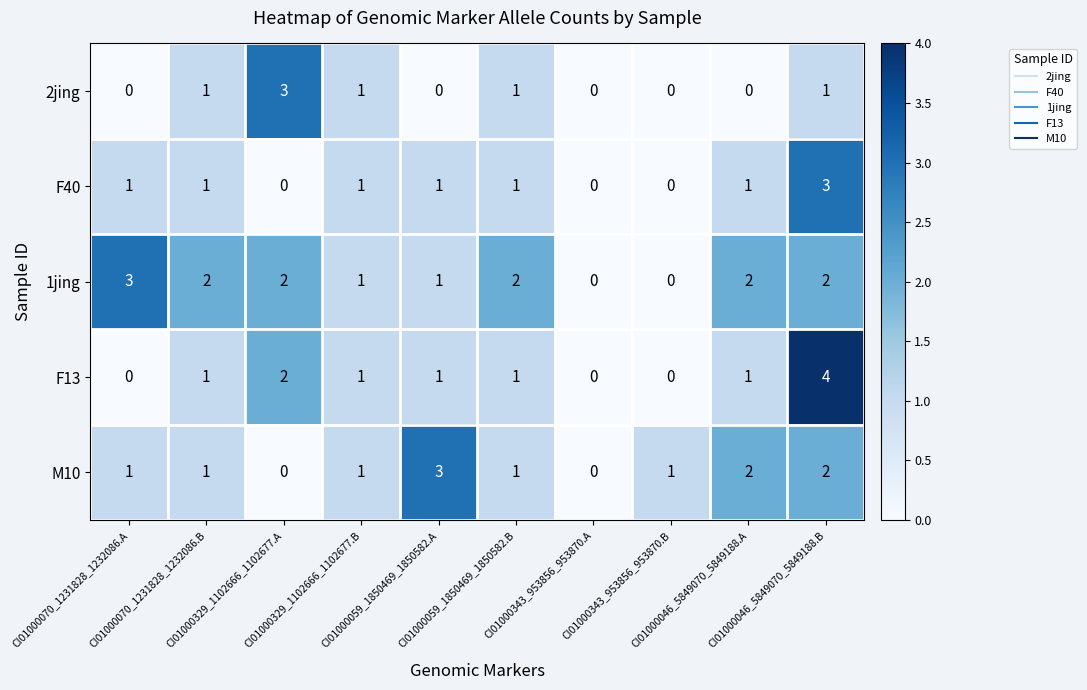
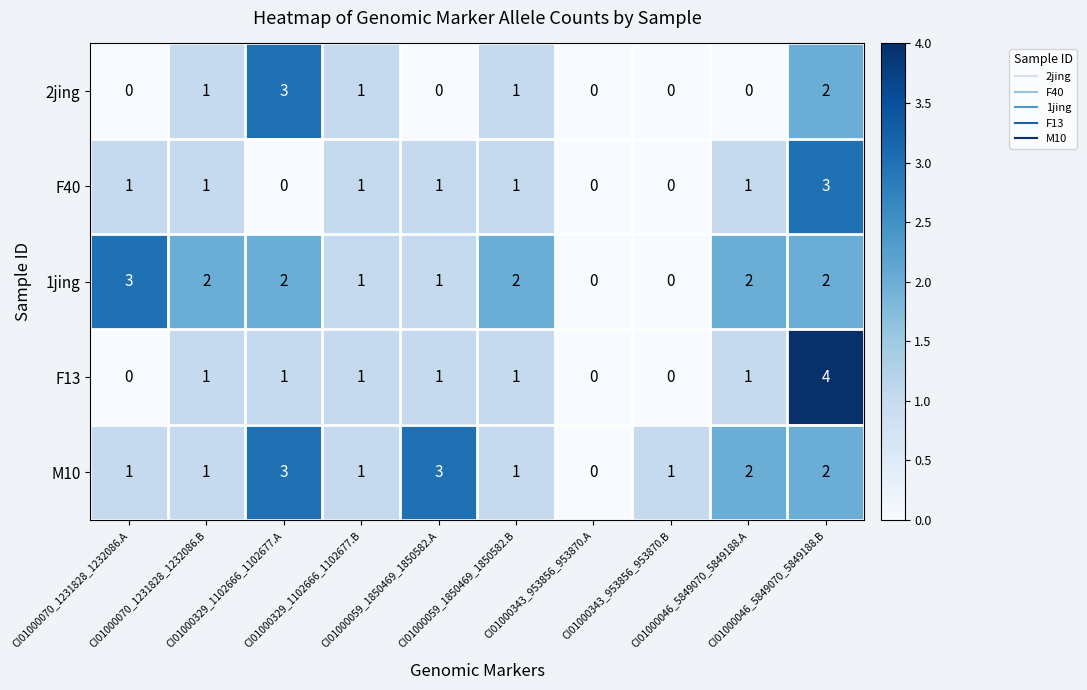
  {
    "2jing": {
      "CI01000070_1231828_1232086.A": 0,
      "CI01000070_1231828_1232086.B": 1,
      "CI01000329_1102666_1102677.A": 3,
      "CI01000329_1102666_1102677.B": 1,
      "CI01000059_1850469_1850582.A": 0,
      "CI01000059_1850469_1850582.B": 1,
      "CI01000343_953856_953870.A": 0,
      "CI01000343_953856_953870.B": 0,
      "CI01000046_5849070_5849188.A": 0,
-     "CI01000046_5849070_5849188.B": 1
+     "CI01000046_5849070_5849188.B": 2
    },
    "F40": {
      "CI01000070_1231828_1232086.A": 1,
      "CI01000070_1231828_1232086.B": 1,
      "CI01000329_1102666_1102677.A": 0,
      "CI01000329_1102666_1102677.B": 1,
      "CI01000059_1850469_1850582.A": 1,
      "CI01000059_1850469_1850582.B": 1,
      "CI01000343_953856_953870.A": 0,
      "CI01000343_953856_953870.B": 0,
      "CI01000046_5849070_5849188.A": 1,
      "CI01000046_5849070_5849188.B": 3
    },
    "1jing": {
      "CI01000070_1231828_1232086.A": 3,
      "CI01000070_1231828_1232086.B": 2,
      "CI01000329_1102666_1102677.A": 2,
      "CI01000329_1102666_1102677.B": 1,
      "CI01000059_1850469_1850582.A": 1,
      "CI01000059_1850469_1850582.B": 2,
      "CI01000343_953856_953870.A": 0,
      "CI01000343_953856_953870.B": 0,
      "CI01000046_5849070_5849188.A": 2,
      "CI01000046_5849070_5849188.B": 2
    },
    "F13": {
      "CI01000070_1231828_1232086.A": 0,
      "CI01000070_1231828_1232086.B": 1,
-     "CI01000329_1102666_1102677.A": 2,
+     "CI01000329_1102666_1102677.A": 1,
      "CI01000329_1102666_1102677.B": 1,
      "CI01000059_1850469_1850582.A": 1,
      "CI01000059_1850469_1850582.B": 1,
      "CI01000343_953856_953870.A": 0,
      "CI01000343_953856_953870.B": 0,
      "CI01000046_5849070_5849188.A": 1,
      "CI01000046_5849070_5849188.B": 4
    },
    "M10": {
      "CI01000070_1231828_1232086.A": 1,
      "CI01000070_1231828_1232086.B": 1,
-     "CI01000329_1102666_1102677.A": 0,
+     "CI01000329_1102666_1102677.A": 3,
      "CI01000329_1102666_1102677.B": 1,
      "CI01000059_1850469_1850582.A": 3,
      "CI01000059_1850469_1850582.B": 1,
      "CI01000343_953856_953870.A": 0,
      "CI01000343_953856_953870.B": 1,
      "CI01000046_5849070_5849188.A": 2,
      "CI01000046_5849070_5849188.B": 2
    }
  }
